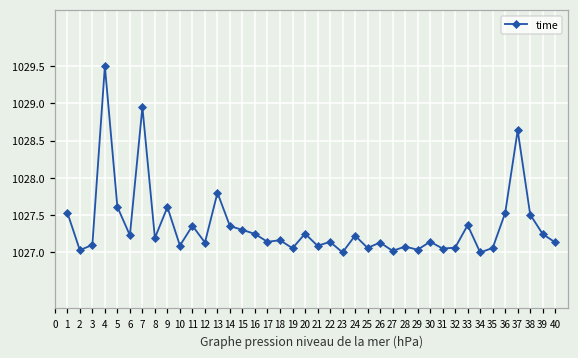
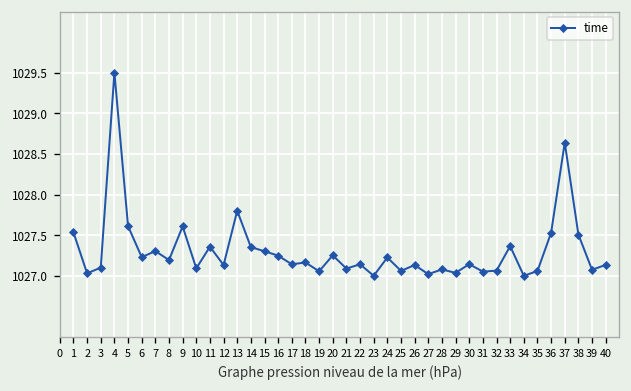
  {
    "1": 1027.5,
    "2": 1027.0,
    "3": 1027.1,
    "4": 1029.5,
    "5": 1027.6,
    "6": 1027.2,
-   "7": 1029.0,
+   "7": 1027.3,
    "8": 1027.2,
    "9": 1027.6,
    "10": 1027.1,
    "11": 1027.4,
    "12": 1027.1,
    "13": 1027.8,
    "14": 1027.4,
    "15": 1027.3,
    "16": 1027.2,
    "17": 1027.1,
    "18": 1027.2,
    "19": 1027.1,
    "20": 1027.3,
    "21": 1027.1,
    "22": 1027.1,
    "23": 1027.0,
    "24": 1027.2,
    "25": 1027.1,
    "26": 1027.1,
    "27": 1027.0,
    "28": 1027.1,
    "29": 1027.0,
    "30": 1027.1,
    "31": 1027.1,
    "32": 1027.1,
    "33": 1027.4,
    "34": 1027.0,
    "35": 1027.1,
    "36": 1027.5,
    "37": 1028.6,
    "38": 1027.5,
-   "39": 1027.2,
+   "39": 1027.1,
    "40": 1027.1
  }
